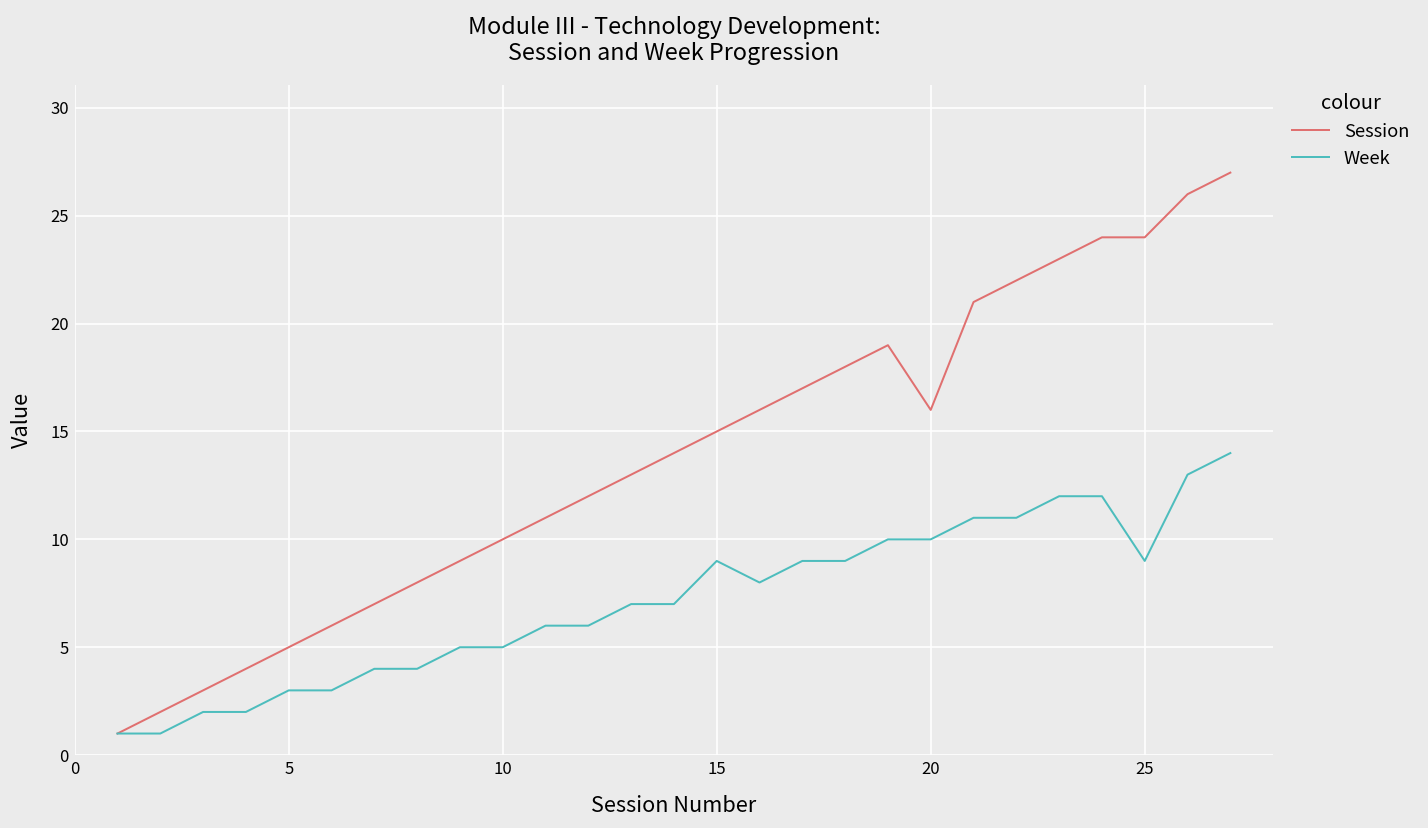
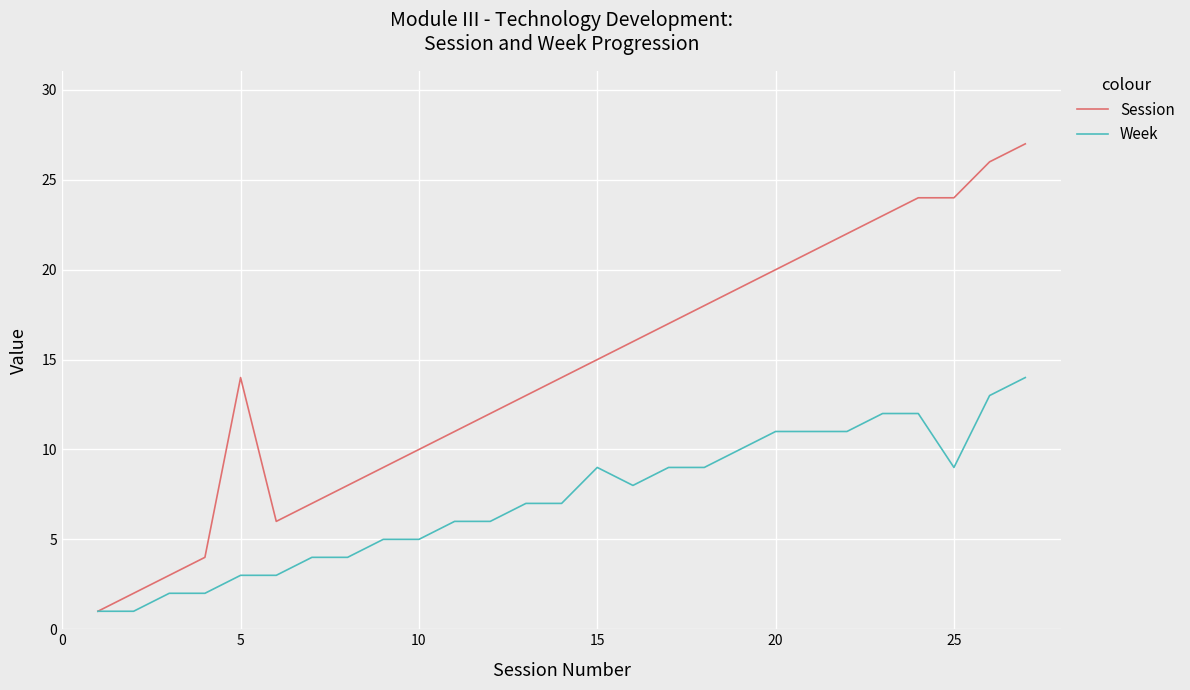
  {
    "Session": {
-     "5": 5,
+     "5": 14,
      "10": 10,
      "15": 15,
-     "20": 16,
+     "20": 20,
      "25": 24
    },
    "Week": {
      "5": 3,
      "10": 5,
      "15": 9,
-     "20": 10,
+     "20": 11,
      "25": 9
    }
  }
